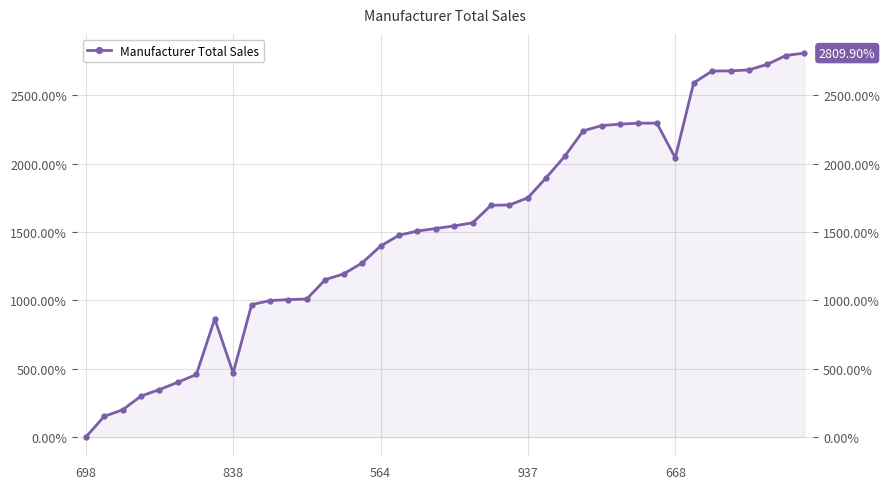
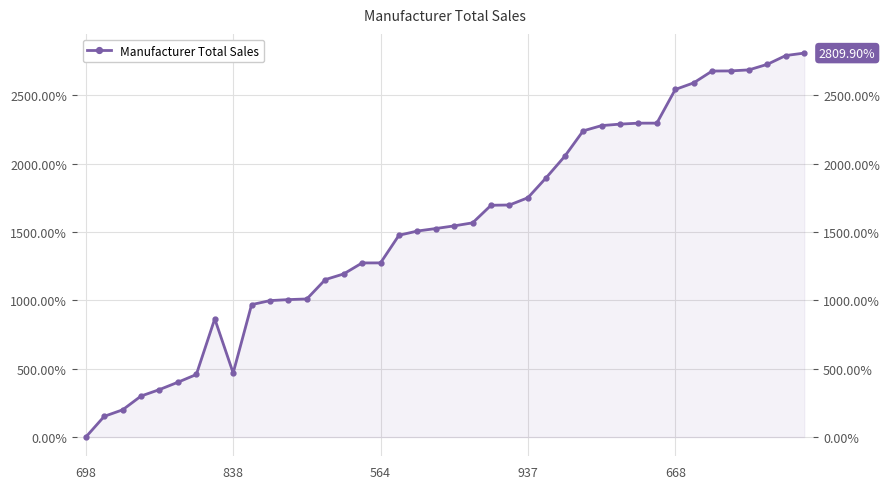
  {
    "698": "0%",
    "838": "470%",
-   "564": "1400%",
+   "564": "1270%",
    "937": "1750%",
-   "668": "2040%"
+   "668": "2540%"
  }
